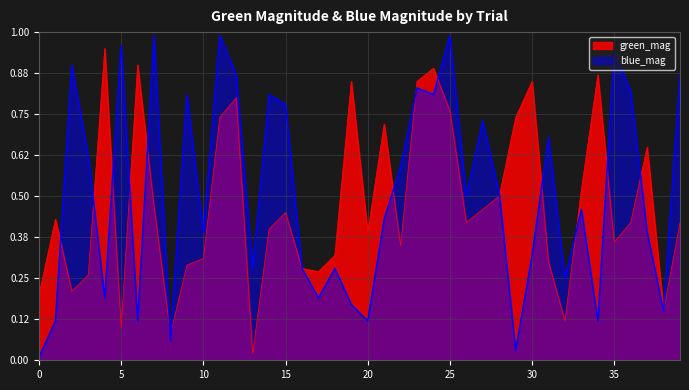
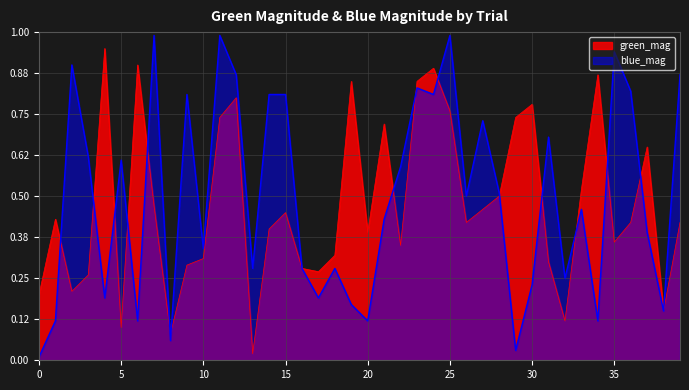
  {
    "green_mag": {
      "0": 0.20,
      "5": 0.10,
      "10": 0.31,
      "15": 0.45,
      "20": 0.39,
      "25": 0.76,
-     "30": 0.85,
+     "30": 0.78,
      "35": 0.36
    },
    "blue_mag": {
      "0": 0.01,
-     "5": 0.96,
-     "10": 0.39,
-     "15": 0.78,
+     "5": 0.61,
+     "10": 0.34,
+     "15": 0.81,
      "20": 0.12,
      "25": 0.99,
-     "30": 0.32
+     "30": 0.23
    }
  }
